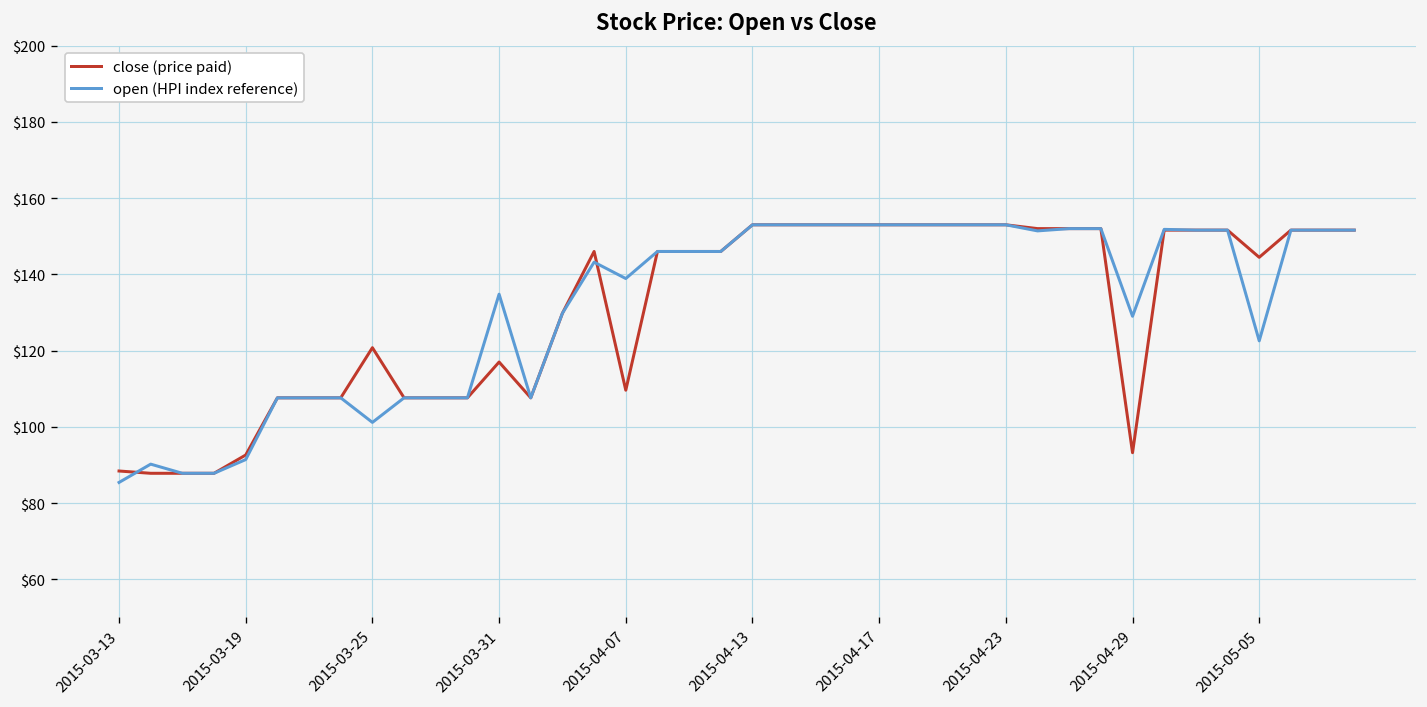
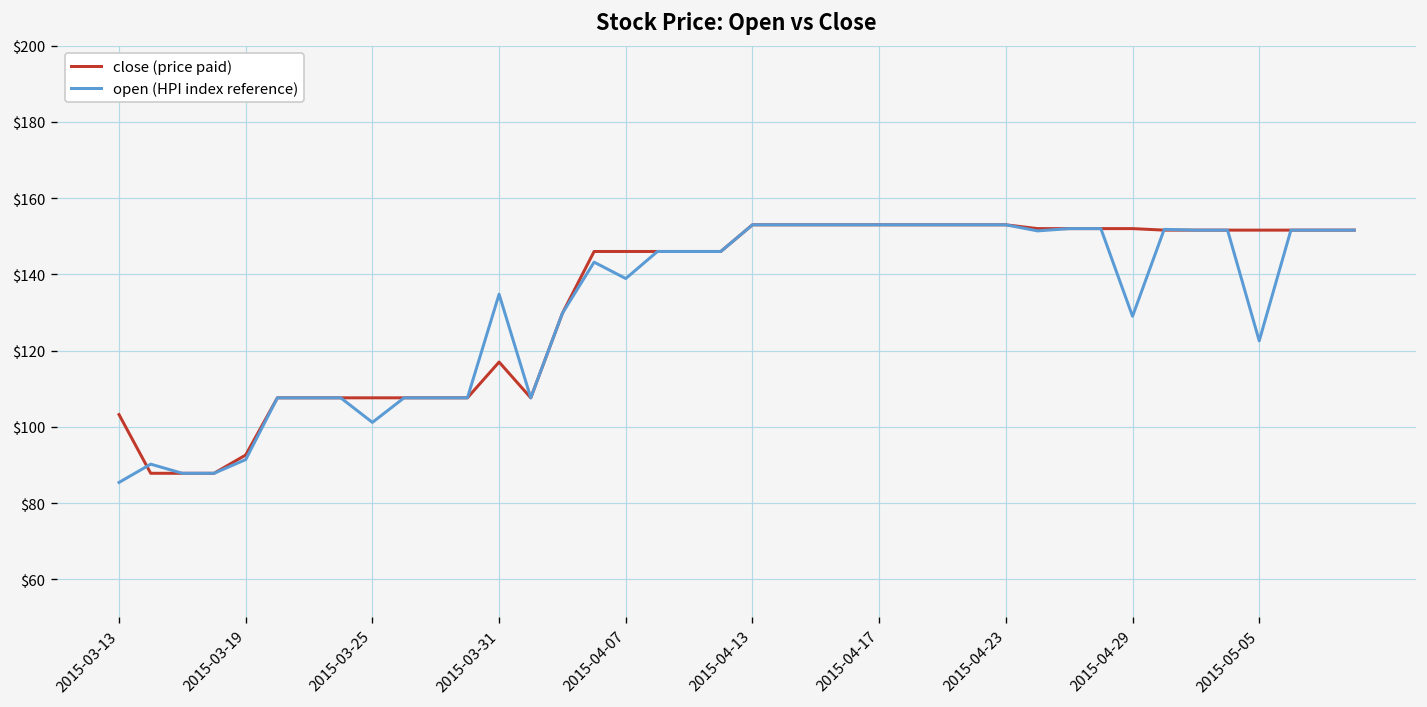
  {
    "close (price paid)": {
-     "2015-03-13": "$88",
+     "2015-03-13": "$103",
      "2015-03-19": "$93",
-     "2015-03-25": "$121",
+     "2015-03-25": "$108",
      "2015-03-31": "$117",
-     "2015-04-07": "$110",
-     "2015-04-29": "$93",
-     "2015-05-05": "$144"
+     "2015-04-07": "$146",
+     "2015-04-29": "$152",
+     "2015-05-05": "$152"
    },
    "open (HPI index reference)": {
      "2015-03-13": "$85",
      "2015-03-19": "$91",
      "2015-03-25": "$101",
      "2015-03-31": "$135",
      "2015-04-07": "$139",
      "2015-04-29": "$129",
      "2015-05-05": "$123"
    }
  }
